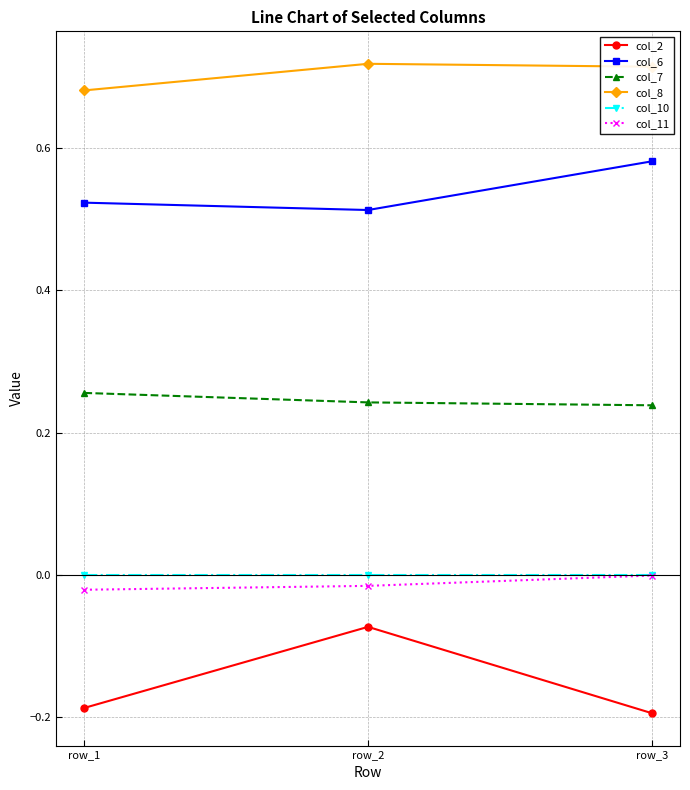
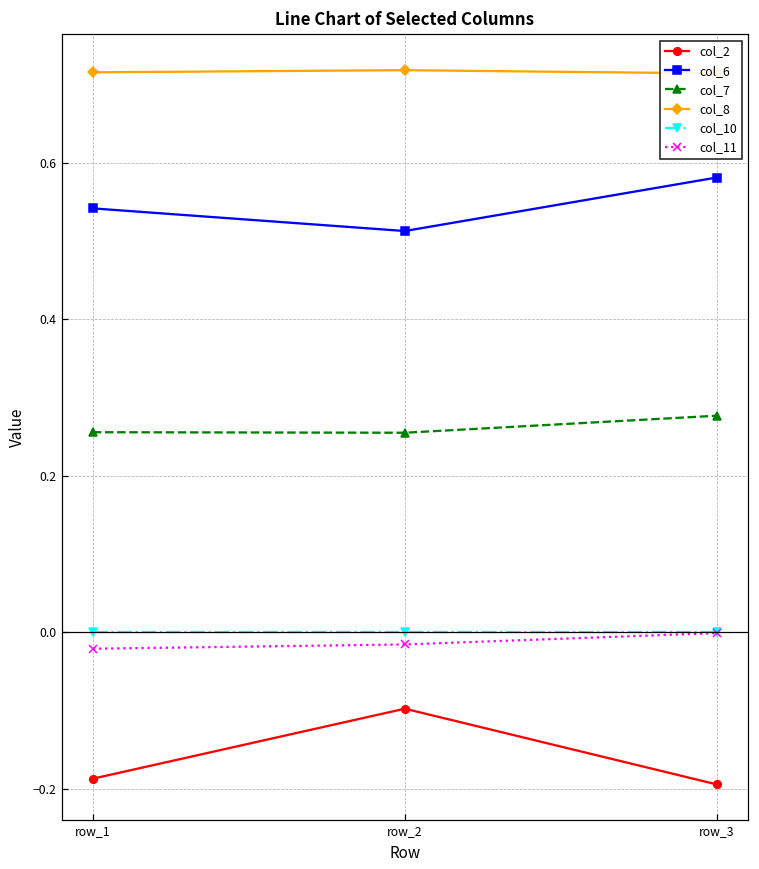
  {
    "col_2": {
      "row_1": -0.19,
-     "row_2": -0.07,
+     "row_2": -0.10,
      "row_3": -0.19
    },
    "col_6": {
-     "row_1": 0.52,
+     "row_1": 0.54,
      "row_2": 0.51,
      "row_3": 0.58
    },
    "col_7": {
      "row_1": 0.26,
-     "row_2": 0.24,
-     "row_3": 0.24
+     "row_2": 0.26,
+     "row_3": 0.28
    },
    "col_8": {
-     "row_1": 0.68,
+     "row_1": 0.72,
      "row_2": 0.72
    },
    "col_10": {
      "row_1": 0.00,
      "row_2": 0.00
    },
    "col_11": {
      "row_1": -0.02,
      "row_2": -0.02
    }
  }
